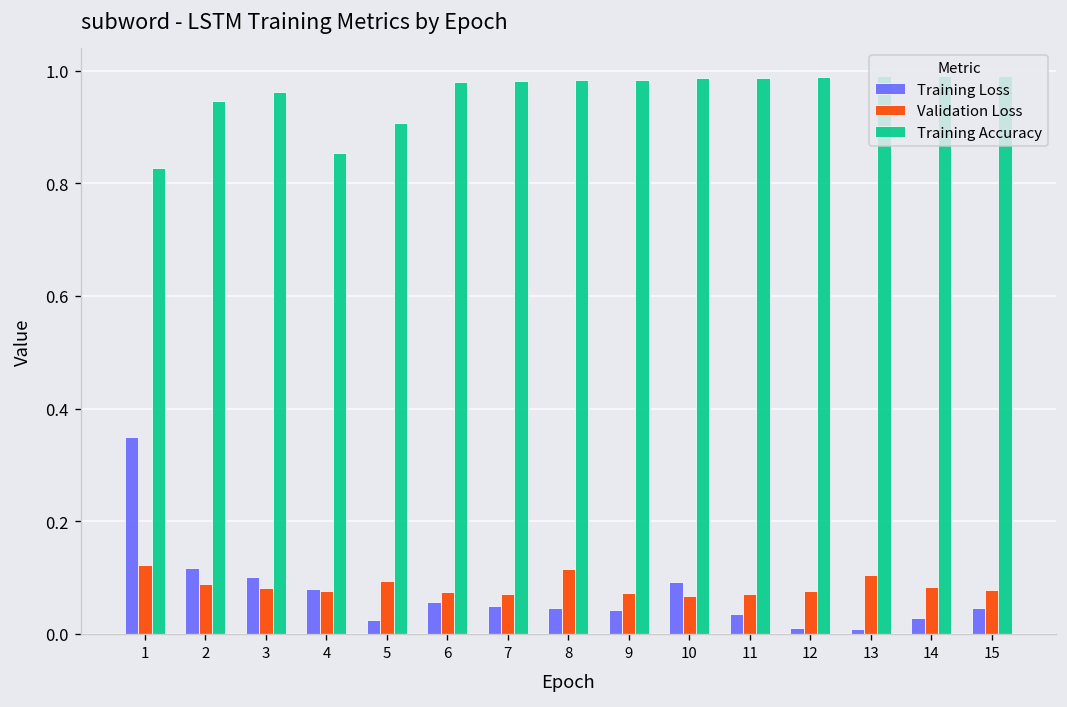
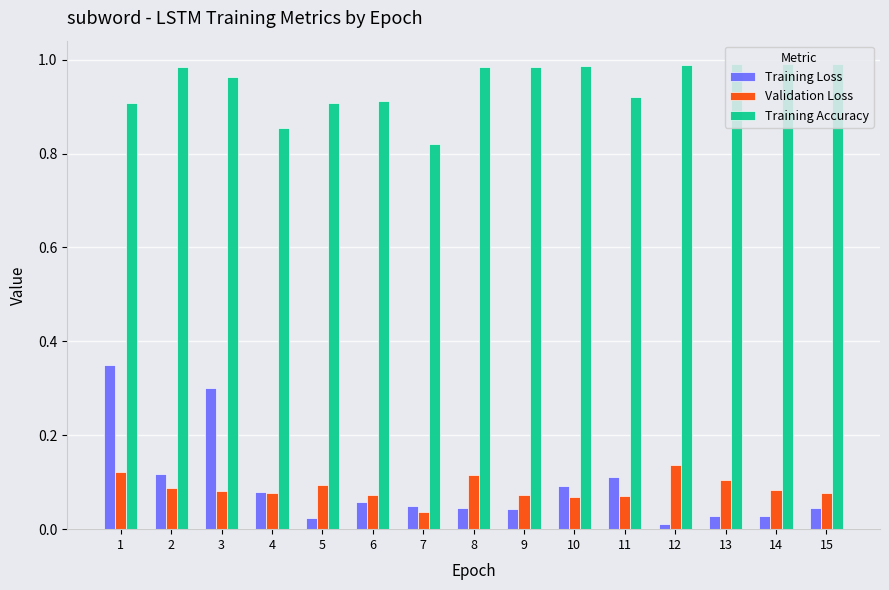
  {
    "Training Loss": {
      "1": 0.35,
      "2": 0.12,
-     "3": 0.10,
+     "3": 0.30,
      "4": 0.08,
      "5": 0.02,
      "6": 0.06,
      "7": 0.05,
      "8": 0.05,
      "9": 0.04,
      "10": 0.09,
-     "11": 0.04,
+     "11": 0.11,
      "12": 0.01,
-     "13": 0.01,
+     "13": 0.03,
      "14": 0.03,
      "15": 0.05
    },
    "Validation Loss": {
      "1": 0.12,
      "2": 0.09,
      "3": 0.08,
      "4": 0.08,
      "5": 0.09,
      "6": 0.07,
-     "7": 0.07,
+     "7": 0.04,
      "8": 0.12,
      "9": 0.07,
      "10": 0.07,
      "11": 0.07,
-     "12": 0.08,
+     "12": 0.14,
      "13": 0.10,
      "14": 0.08,
      "15": 0.08
    },
    "Training Accuracy": {
-     "1": 0.83,
-     "2": 0.95,
+     "1": 0.91,
+     "2": 0.98,
      "3": 0.96,
      "4": 0.85,
      "5": 0.91,
-     "6": 0.98,
-     "7": 0.98,
+     "6": 0.91,
+     "7": 0.82,
      "8": 0.98,
      "9": 0.98,
      "10": 0.99,
-     "11": 0.99,
+     "11": 0.92,
      "12": 0.99
    }
  }
